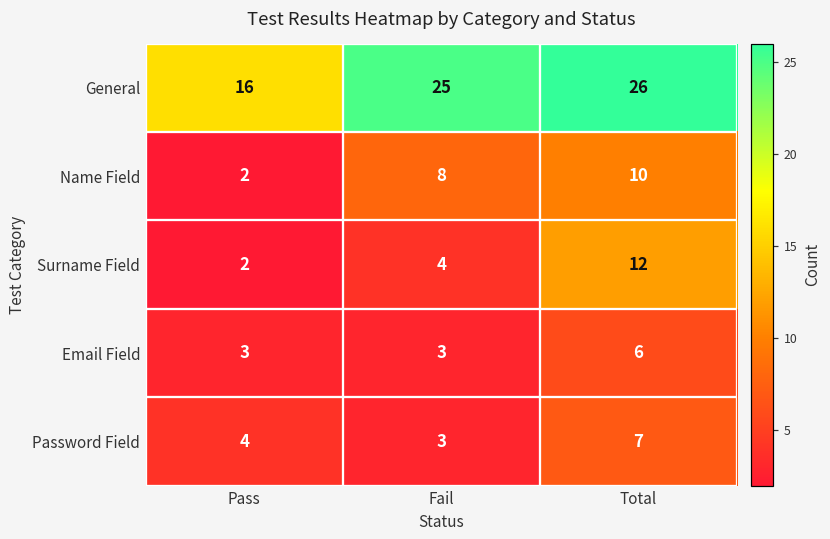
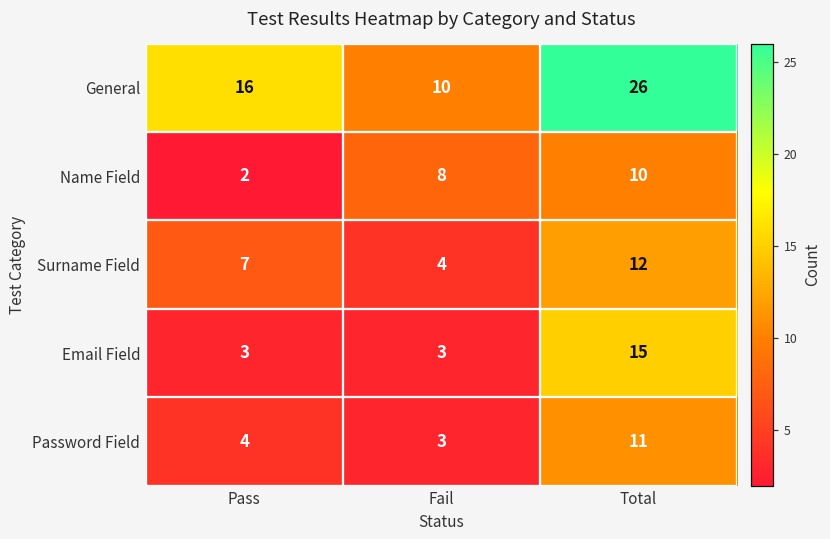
  {
    "General": {
      "Pass": 16,
-     "Fail": 25,
+     "Fail": 10,
      "Total": 26
    },
    "Name Field": {
      "Pass": 2,
      "Fail": 8,
      "Total": 10
    },
    "Surname Field": {
-     "Pass": 2,
+     "Pass": 7,
      "Fail": 4,
      "Total": 12
    },
    "Email Field": {
      "Pass": 3,
      "Fail": 3,
-     "Total": 6
+     "Total": 15
    },
    "Password Field": {
      "Pass": 4,
      "Fail": 3,
-     "Total": 7
+     "Total": 11
    }
  }
